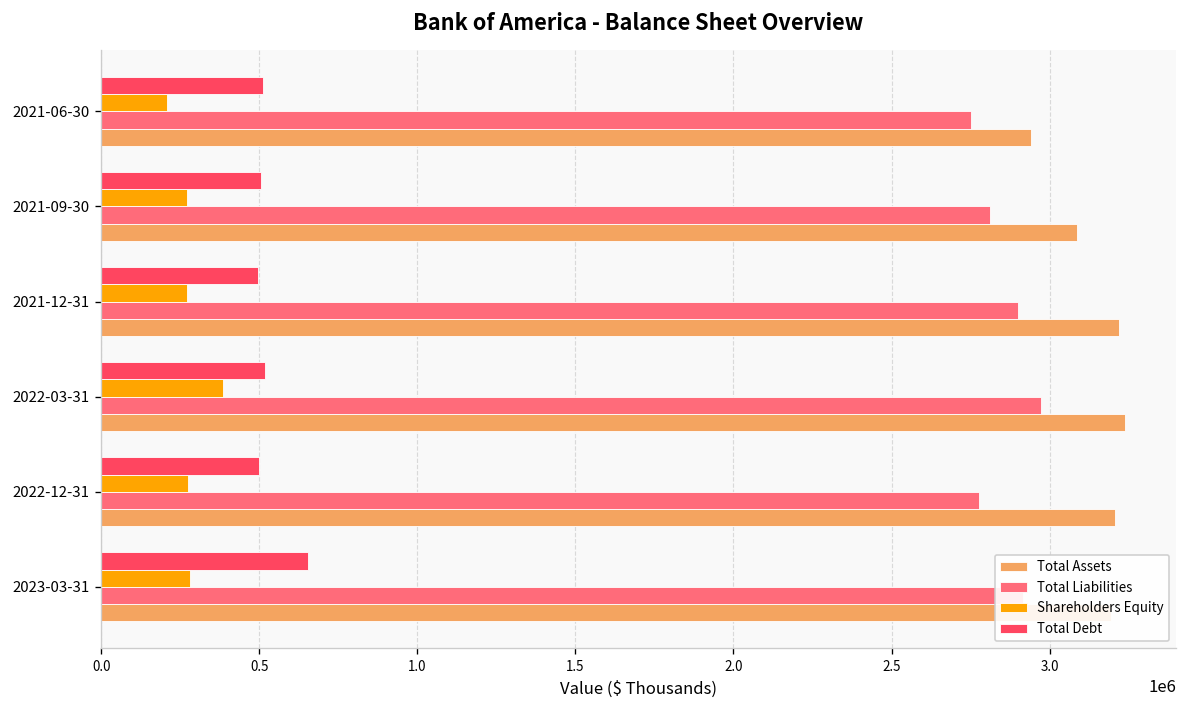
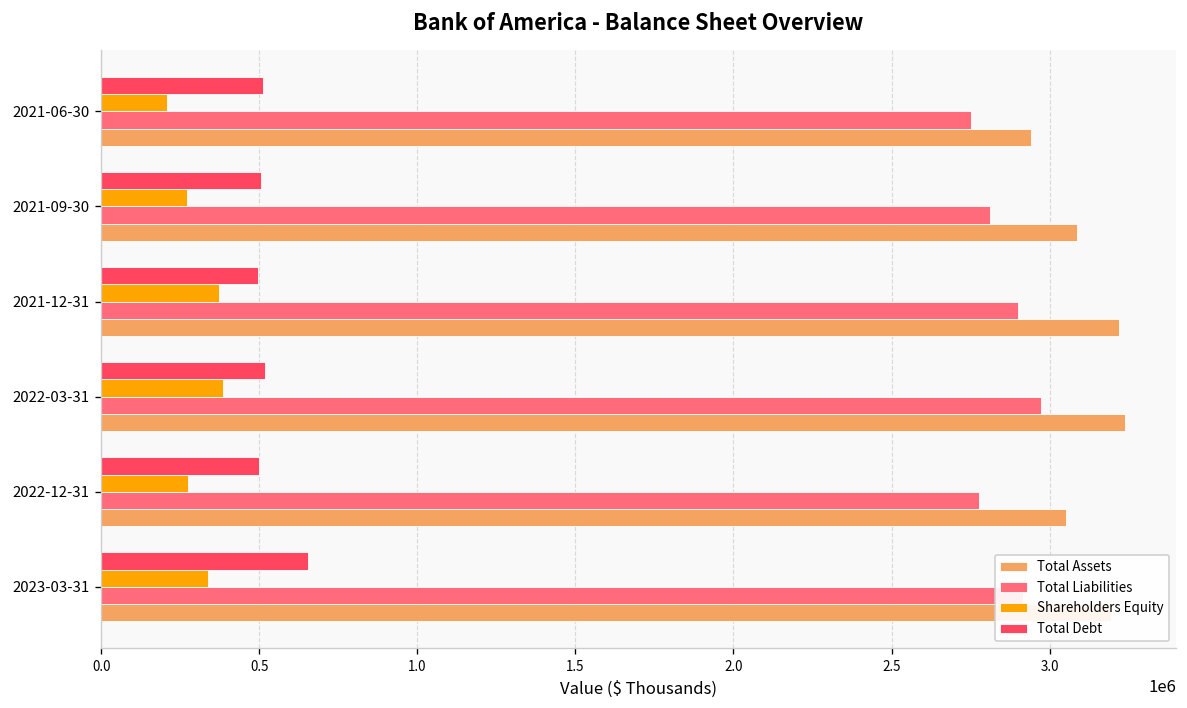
  {
    "Total Assets": {
      "2021-06-30": 2940000,
      "2021-09-30": 3090000,
      "2021-12-31": 3220000,
      "2022-03-31": 3240000,
-     "2022-12-31": 3210000
+     "2022-12-31": 3050000
    },
    "Shareholders Equity": {
      "2021-06-30": 210000,
      "2021-09-30": 270000,
-     "2021-12-31": 270000,
+     "2021-12-31": 370000,
      "2022-03-31": 380000,
      "2022-12-31": 270000,
-     "2023-03-31": 280000
+     "2023-03-31": 340000
    }
  }
